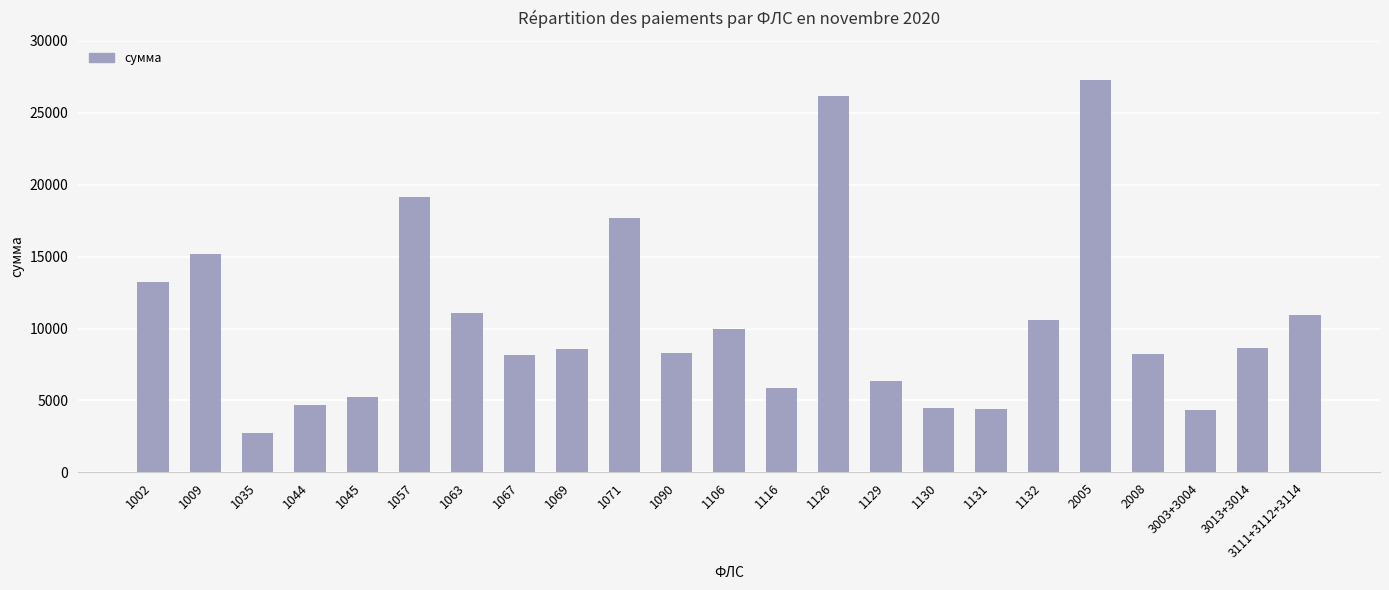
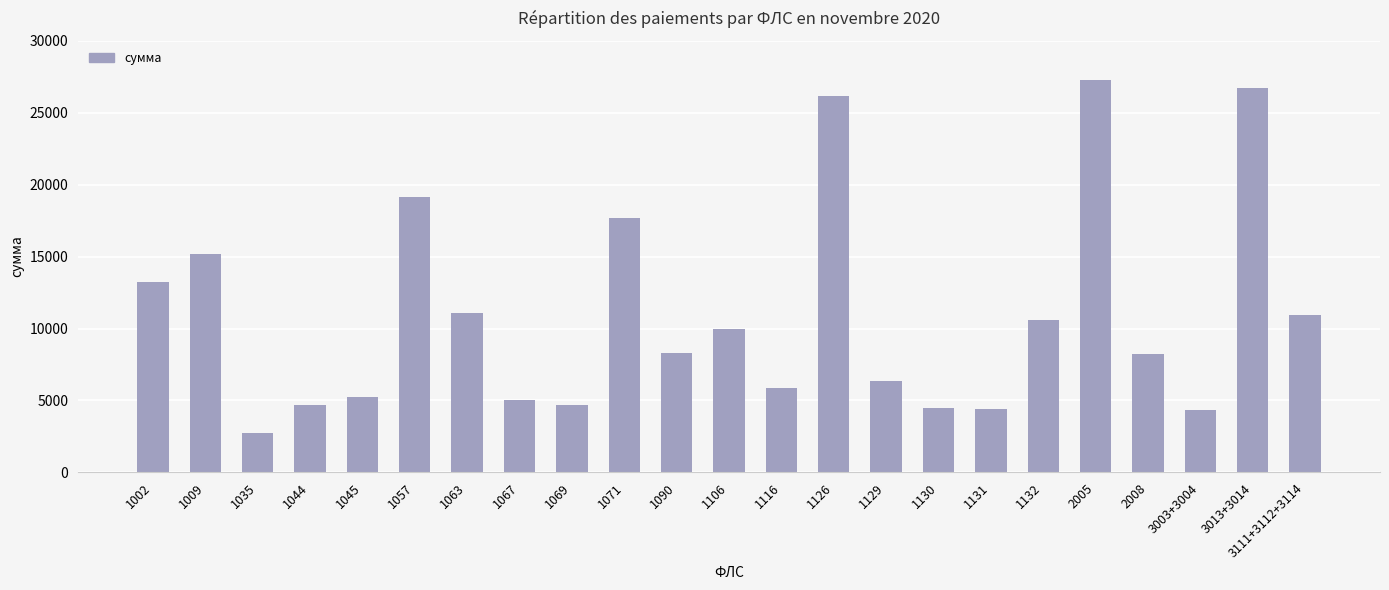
  {
    "1002": 13200,
    "1009": 15200,
    "1035": 2700,
    "1044": 4700,
    "1045": 5200,
    "1057": 19100,
    "1063": 11100,
-   "1067": 8100,
-   "1069": 8600,
+   "1067": 5000,
+   "1069": 4700,
    "1071": 17700,
    "1090": 8300,
    "1106": 10000,
    "1116": 5800,
    "1126": 26100,
    "1129": 6400,
    "1130": 4400,
    "1131": 4400,
    "1132": 10600,
    "2005": 27300,
    "2008": 8200,
    "3003+3004": 4300,
-   "3013+3014": 8700,
+   "3013+3014": 26700,
    "3111+3112+3114": 10900
  }
